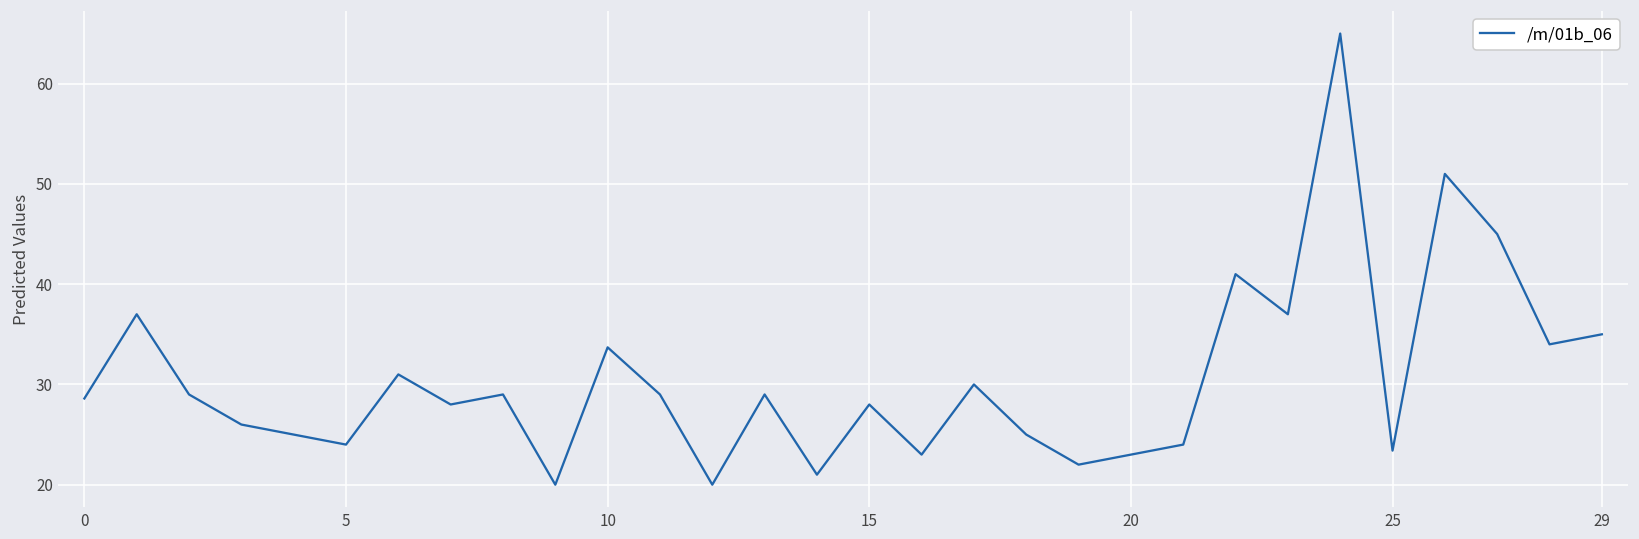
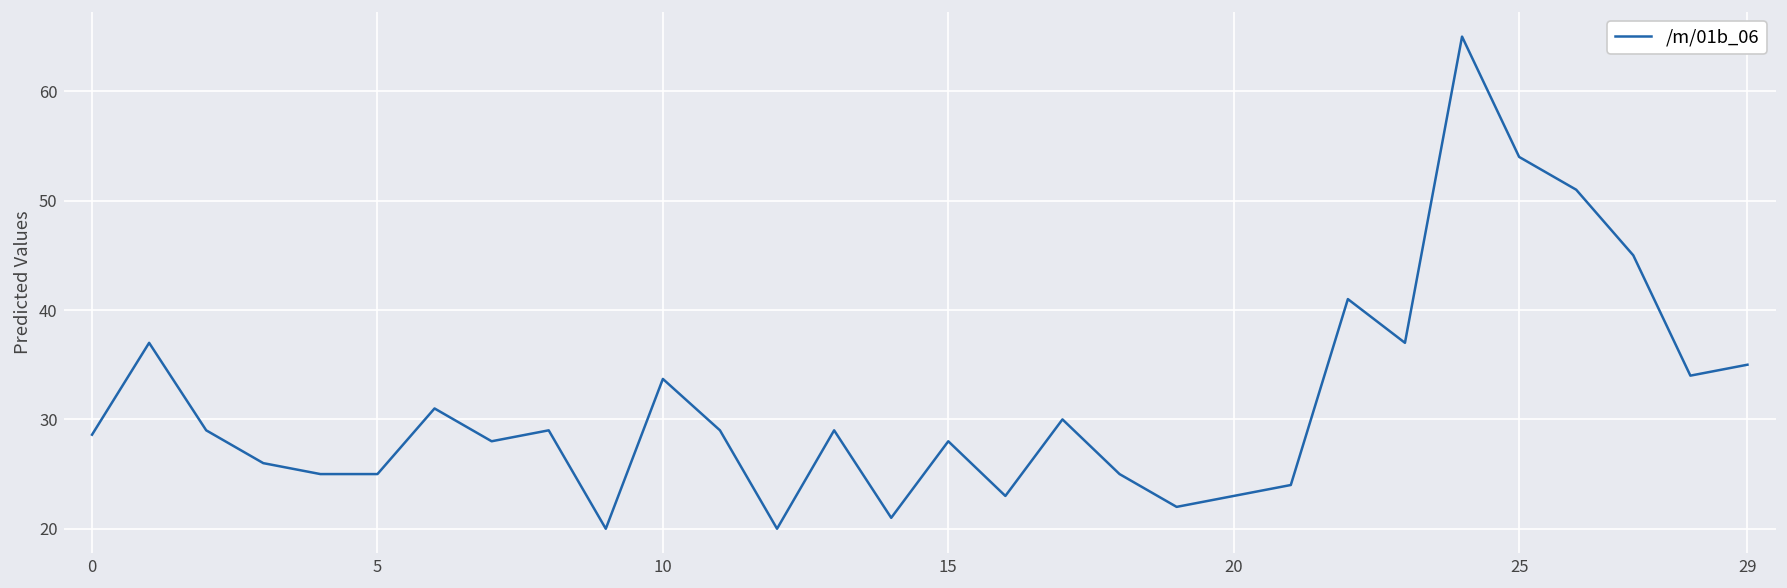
  {
    "0": 29,
-   "5": 24,
+   "5": 25,
    "10": 34,
    "15": 28,
    "20": 23,
-   "25": 23,
+   "25": 54,
    "29": 35
  }
